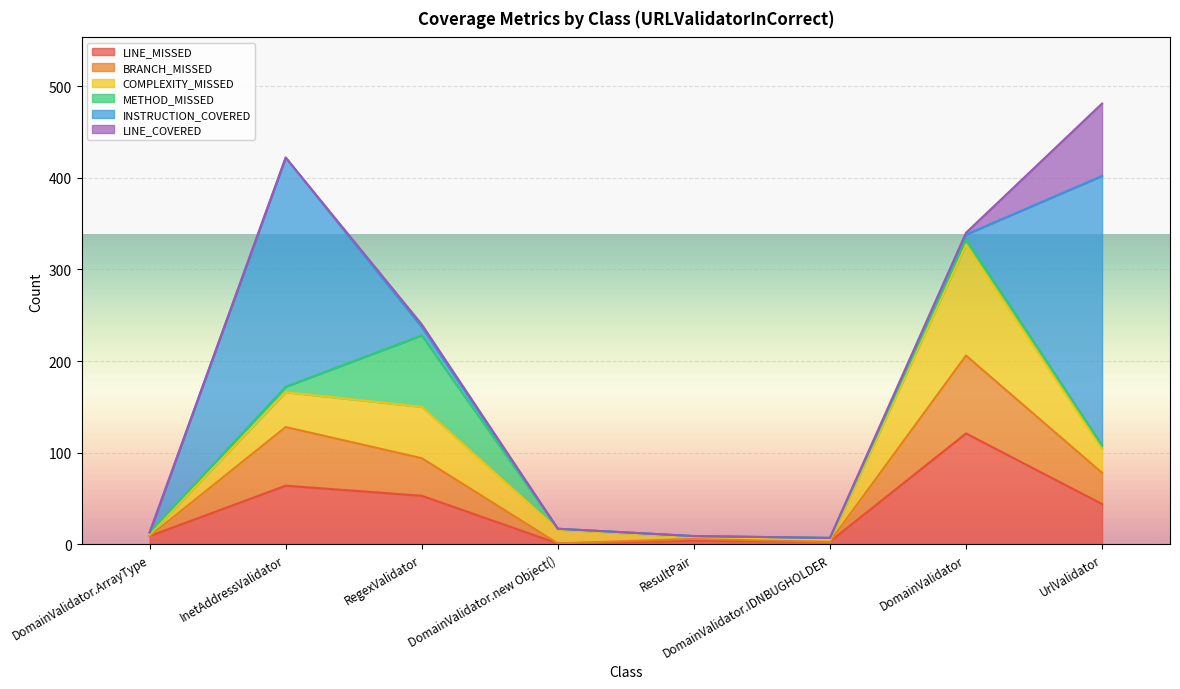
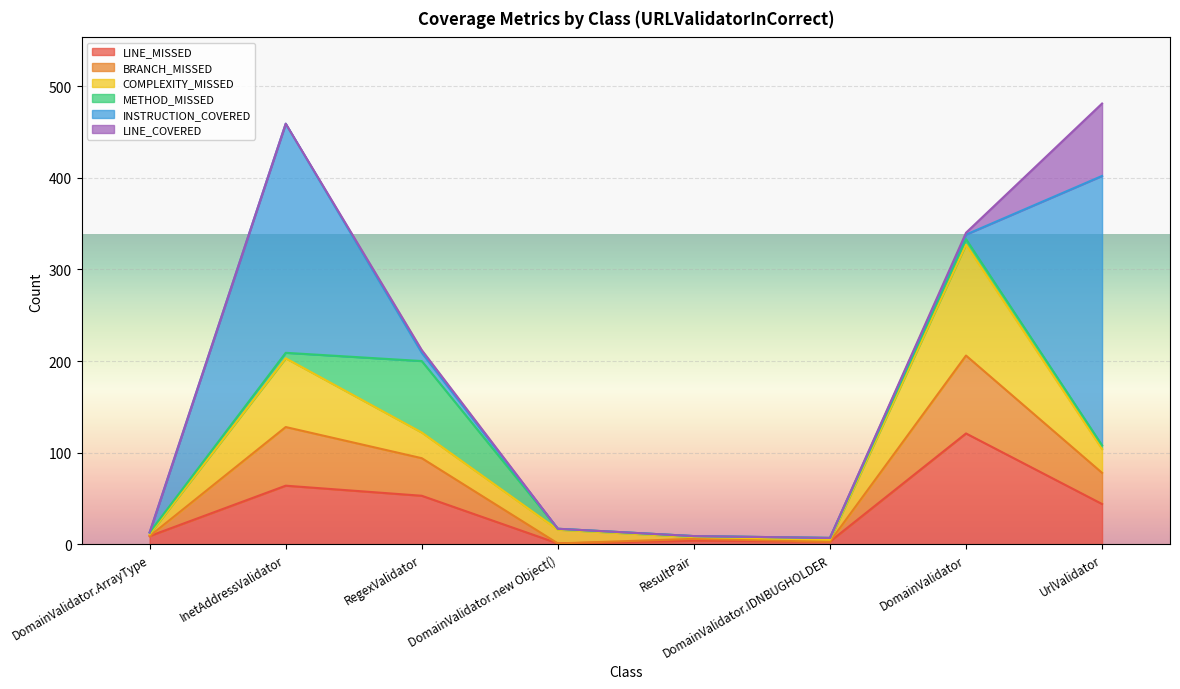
  {
    "COMPLEXITY_MISSED": {
-     "InetAddressValidator": 40,
-     "RegexValidator": 60,
+     "InetAddressValidator": 80,
+     "RegexValidator": 30,
      "DomainValidator": 120,
      "UrlValidator": 30
    },
    "METHOD_MISSED": {
      "InetAddressValidator": 10,
      "RegexValidator": 80,
      "DomainValidator": 10,
      "UrlValidator": 0
    },
    "INSTRUCTION_COVERED": {
      "RegexValidator": 10,
      "UrlValidator": 290
    },
    "LINE_COVERED": {
      "RegexValidator": 0,
      "UrlValidator": 80
    }
  }
